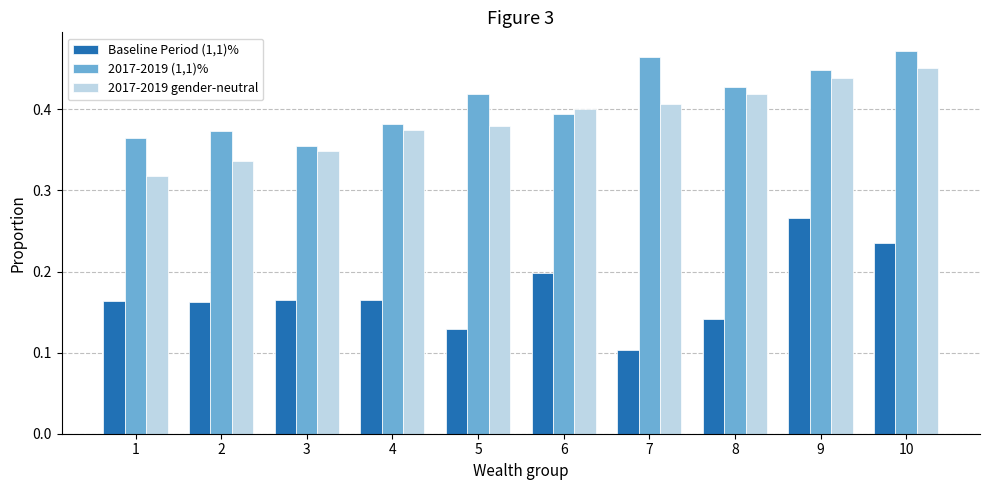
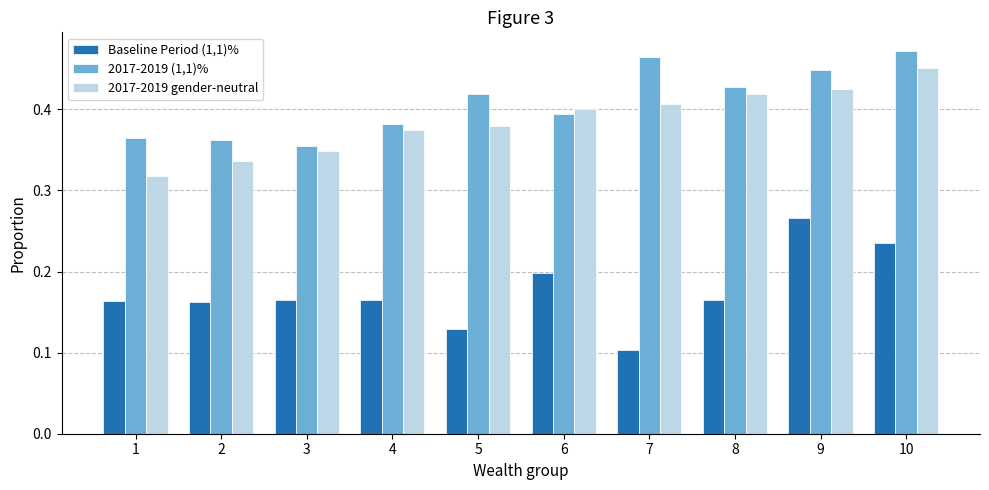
  {
    "Baseline Period (1,1)%": {
      "1": 0.16,
      "2": 0.16,
      "3": 0.17,
      "4": 0.17,
      "5": 0.13,
      "6": 0.20,
      "7": 0.10,
-     "8": 0.14,
+     "8": 0.17,
      "9": 0.27,
      "10": 0.23
    },
    "2017-2019 (1,1)%": {
      "1": 0.36,
-     "2": 0.37,
+     "2": 0.36,
      "3": 0.35,
      "4": 0.38,
      "5": 0.42,
      "6": 0.39,
      "7": 0.46,
      "8": 0.43,
      "9": 0.45,
      "10": 0.47
    },
    "2017-2019 gender-neutral": {
      "1": 0.32,
      "2": 0.34,
      "3": 0.35,
      "4": 0.37,
      "5": 0.38,
      "6": 0.40,
      "7": 0.41,
      "8": 0.42,
-     "9": 0.44,
+     "9": 0.42,
      "10": 0.45
    }
  }
